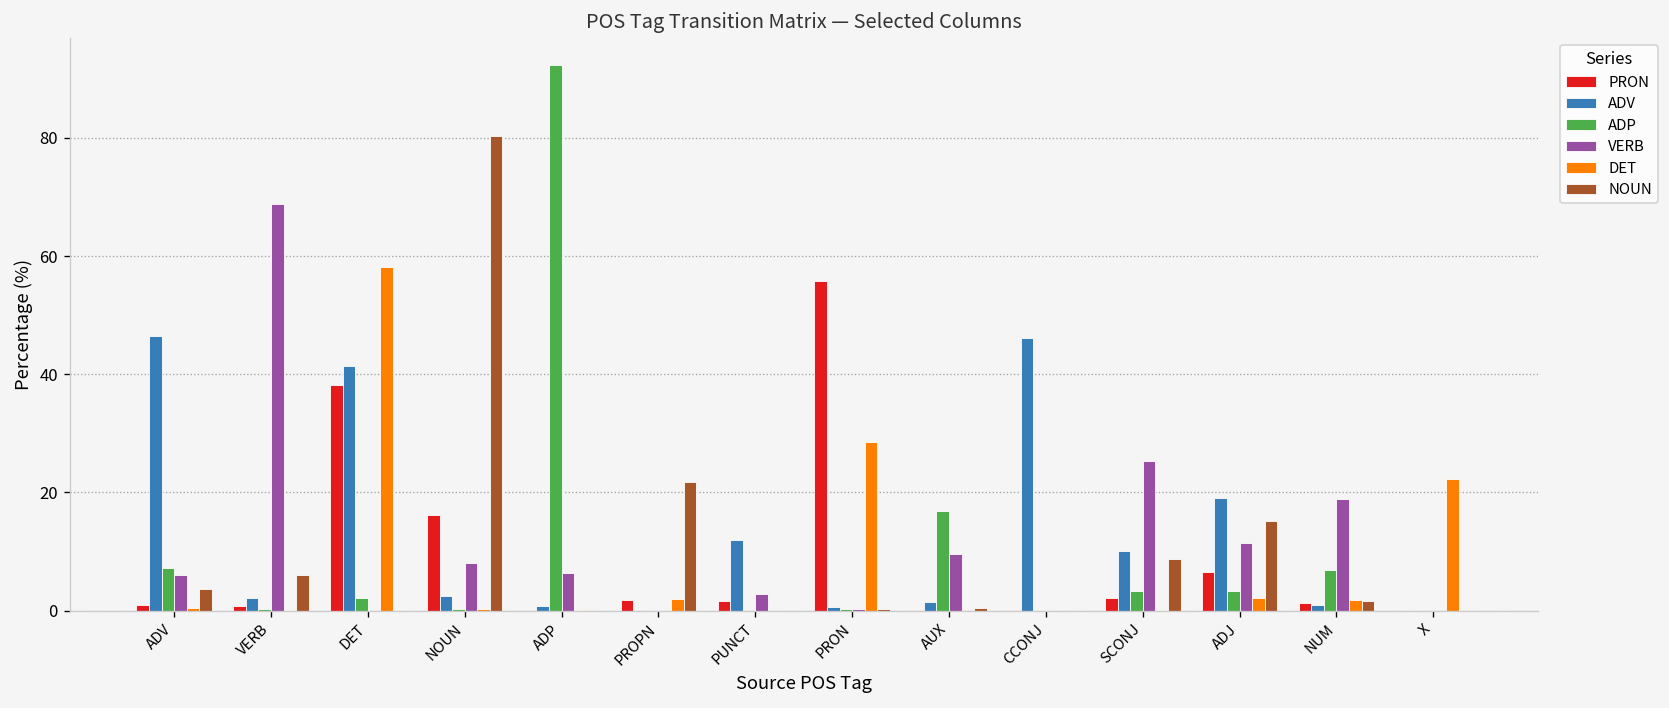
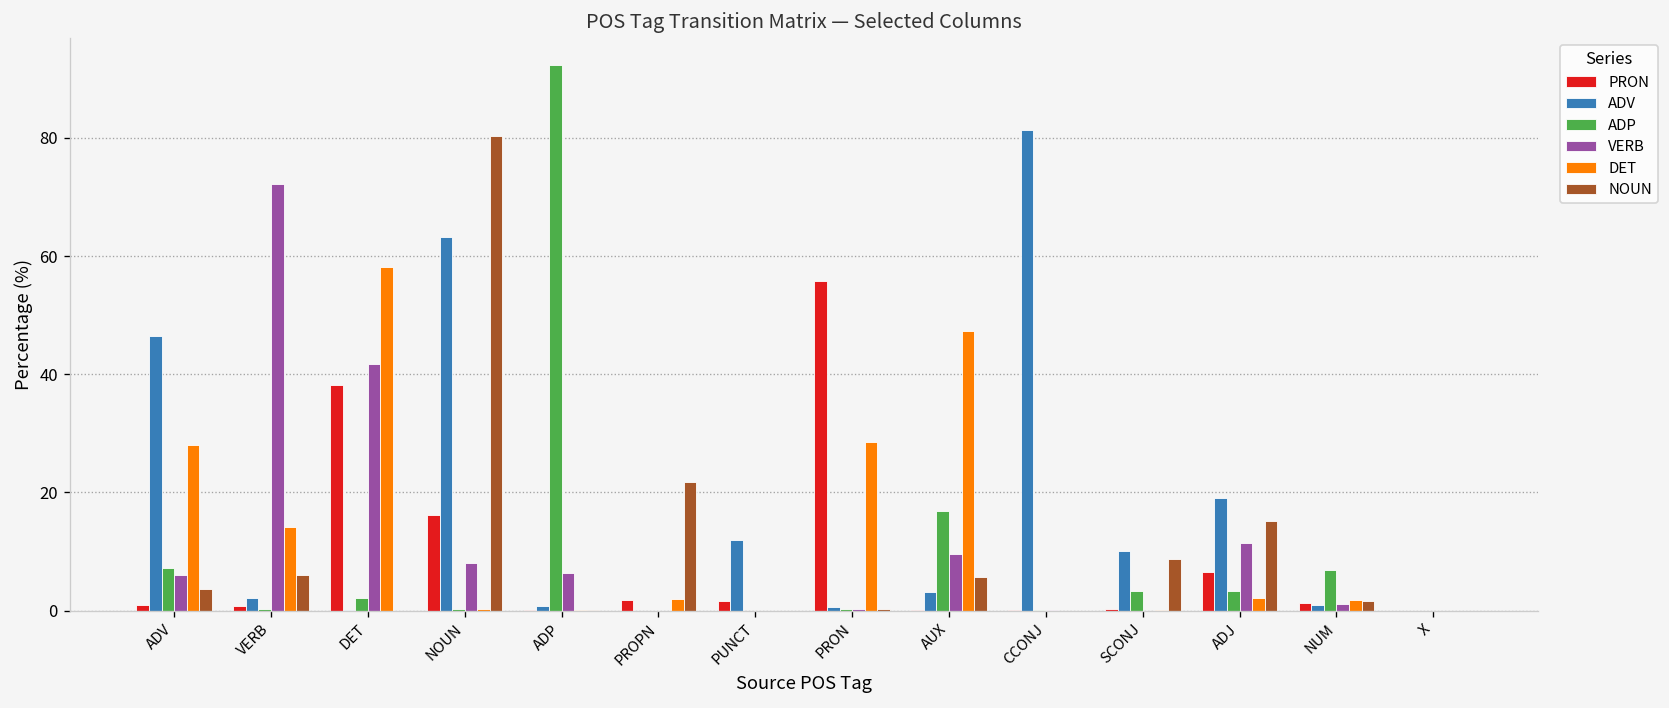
  {
    "PRON": {
      "ADV": 1,
      "VERB": 1,
      "DET": 38,
      "NOUN": 16,
      "PROPN": 2,
      "PUNCT": 2,
      "PRON": 56,
-     "SCONJ": 2,
+     "SCONJ": 0,
      "ADJ": 6,
      "NUM": 1,
      "X": 0
    },
    "ADV": {
      "ADV": 46,
      "VERB": 2,
-     "DET": 41,
-     "NOUN": 3,
+     "DET": 0,
+     "NOUN": 63,
      "ADP": 1,
      "PROPN": 0,
      "PUNCT": 12,
      "PRON": 1,
-     "AUX": 1,
-     "CCONJ": 46,
+     "AUX": 3,
+     "CCONJ": 81,
      "SCONJ": 10,
      "ADJ": 19,
      "NUM": 1,
      "X": 0
    },
    "ADP": {
      "ADV": 7,
      "DET": 2,
      "ADP": 92,
      "PROPN": 0,
      "PUNCT": 0,
      "AUX": 17,
      "SCONJ": 3,
      "ADJ": 3,
      "NUM": 7,
      "X": 0
    },
    "VERB": {
      "ADV": 6,
-     "VERB": 69,
-     "DET": 0,
+     "VERB": 72,
+     "DET": 42,
      "NOUN": 8,
      "ADP": 6,
      "PROPN": 0,
-     "PUNCT": 3,
+     "PUNCT": 0,
      "AUX": 10,
-     "SCONJ": 25,
+     "SCONJ": 0,
      "ADJ": 12,
-     "NUM": 19,
+     "NUM": 1,
      "X": 0
    },
    "DET": {
-     "ADV": 0,
-     "VERB": 0,
+     "ADV": 28,
+     "VERB": 14,
      "DET": 58,
      "PROPN": 2,
      "PUNCT": 0,
      "PRON": 29,
-     "AUX": 0,
+     "AUX": 47,
      "ADJ": 2,
      "NUM": 2,
-     "X": 22
+     "X": 0
    },
    "NOUN": {
      "ADV": 4,
      "VERB": 6,
      "DET": 0,
      "NOUN": 80,
      "PROPN": 22,
      "PUNCT": 0,
-     "AUX": 0,
+     "AUX": 6,
      "CCONJ": 0,
      "SCONJ": 9,
      "ADJ": 15,
      "NUM": 2,
      "X": 0
    }
  }
